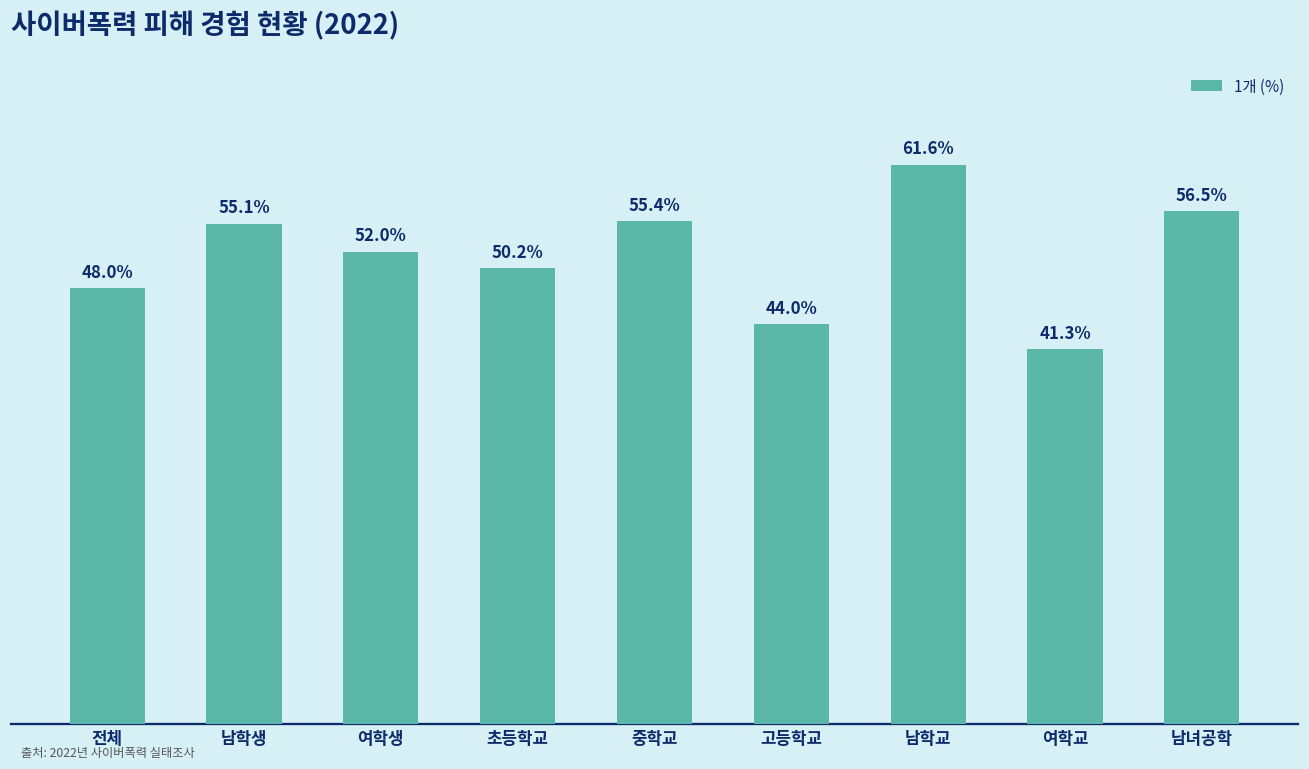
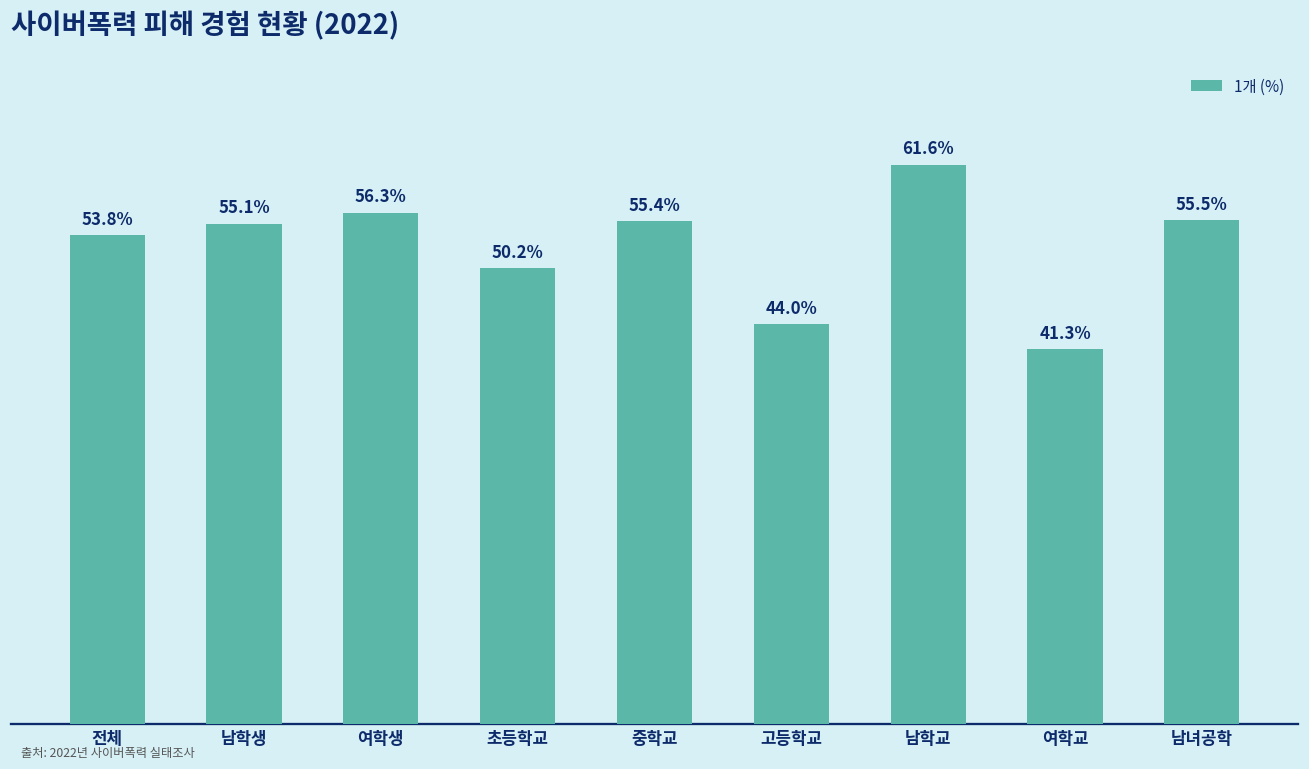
  {
-   "전체": "48.0%",
+   "전체": "53.8%",
    "남학생": "55.1%",
-   "여학생": "52.0%",
+   "여학생": "56.3%",
    "초등학교": "50.2%",
    "중학교": "55.4%",
    "고등학교": "44.0%",
    "남학교": "61.6%",
    "여학교": "41.3%",
-   "남녀공학": "56.5%"
+   "남녀공학": "55.5%"
  }
